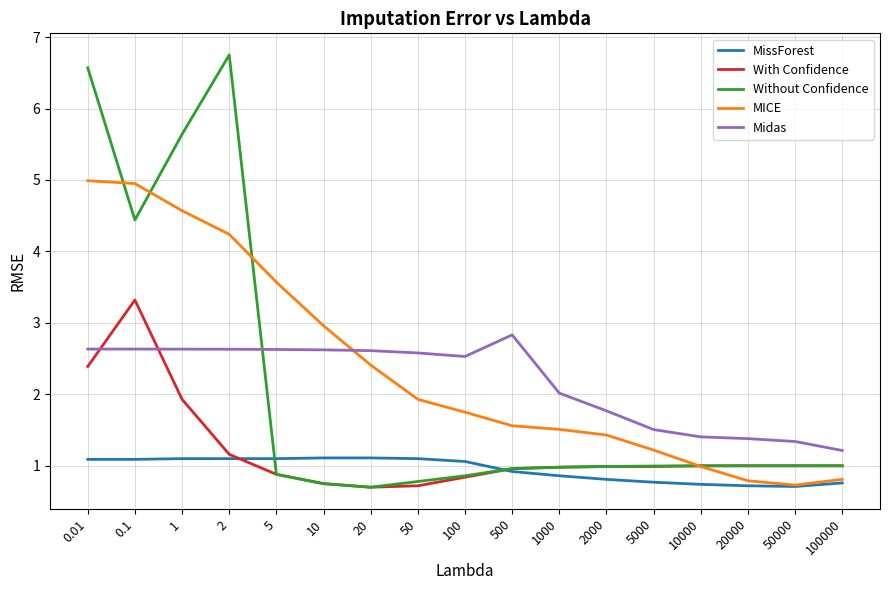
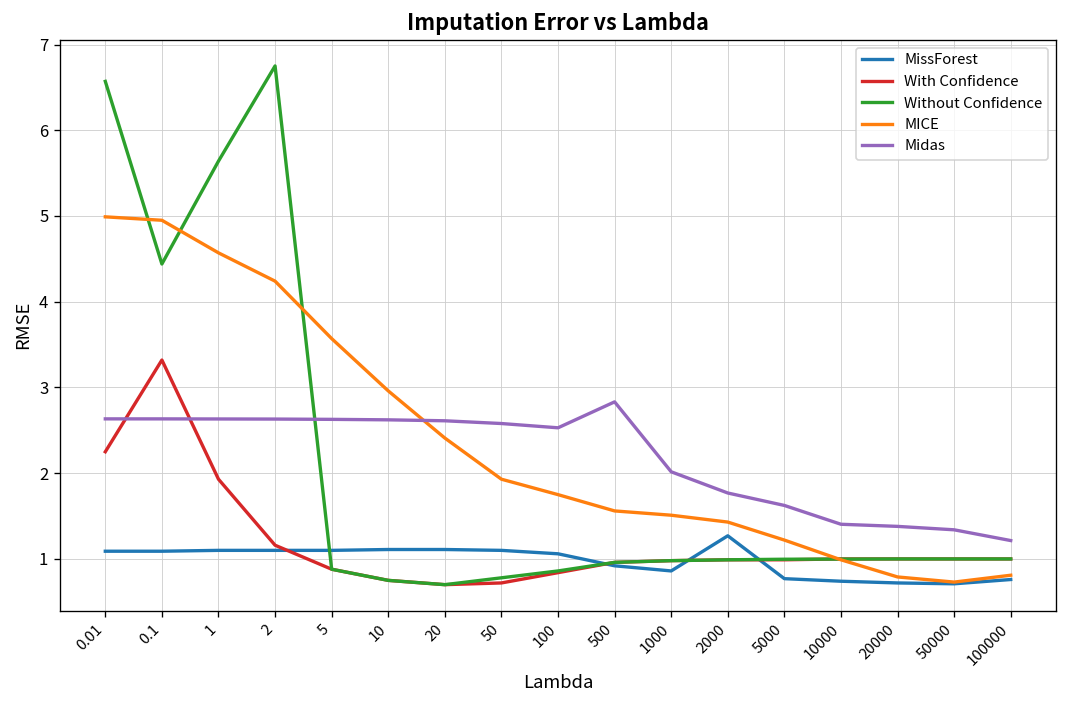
  {
    "MissForest": {
      "0.01": 1.1,
      "0.1": 1.1,
      "1": 1.1,
      "2": 1.1,
      "5": 1.1,
      "10": 1.1,
      "20": 1.1,
      "50": 1.1,
      "100": 1.1,
      "500": 0.9,
      "1000": 0.9,
-     "2000": 0.8,
+     "2000": 1.3,
      "5000": 0.8,
      "10000": 0.7,
      "20000": 0.7,
      "100000": 0.8
    },
    "With Confidence": {
-     "0.01": 2.4,
+     "0.01": 2.3,
      "0.1": 3.3,
      "1": 1.9,
      "2": 1.2,
      "50": 0.7
    },
    "Without Confidence": {
      "0.01": 6.6,
      "0.1": 4.4,
      "1": 5.6,
      "2": 6.8,
      "50": 0.8
    },
    "MICE": {
      "0.01": 5.0,
      "0.1": 5.0,
      "1": 4.6,
      "2": 4.2,
      "5": 3.6,
      "10": 3.0,
      "20": 2.4,
      "50": 1.9,
      "100": 1.8,
      "500": 1.6,
      "1000": 1.5,
      "2000": 1.4,
      "5000": 1.2,
      "20000": 0.8,
      "100000": 0.8
    },
    "Midas": {
      "0.01": 2.6,
      "0.1": 2.6,
      "1": 2.6,
      "2": 2.6,
      "5": 2.6,
      "10": 2.6,
      "20": 2.6,
      "50": 2.6,
      "100": 2.5,
      "500": 2.8,
      "1000": 2.0,
      "2000": 1.8,
-     "5000": 1.5,
+     "5000": 1.6,
      "10000": 1.4,
      "20000": 1.4,
      "50000": 1.3,
      "100000": 1.2
    }
  }
